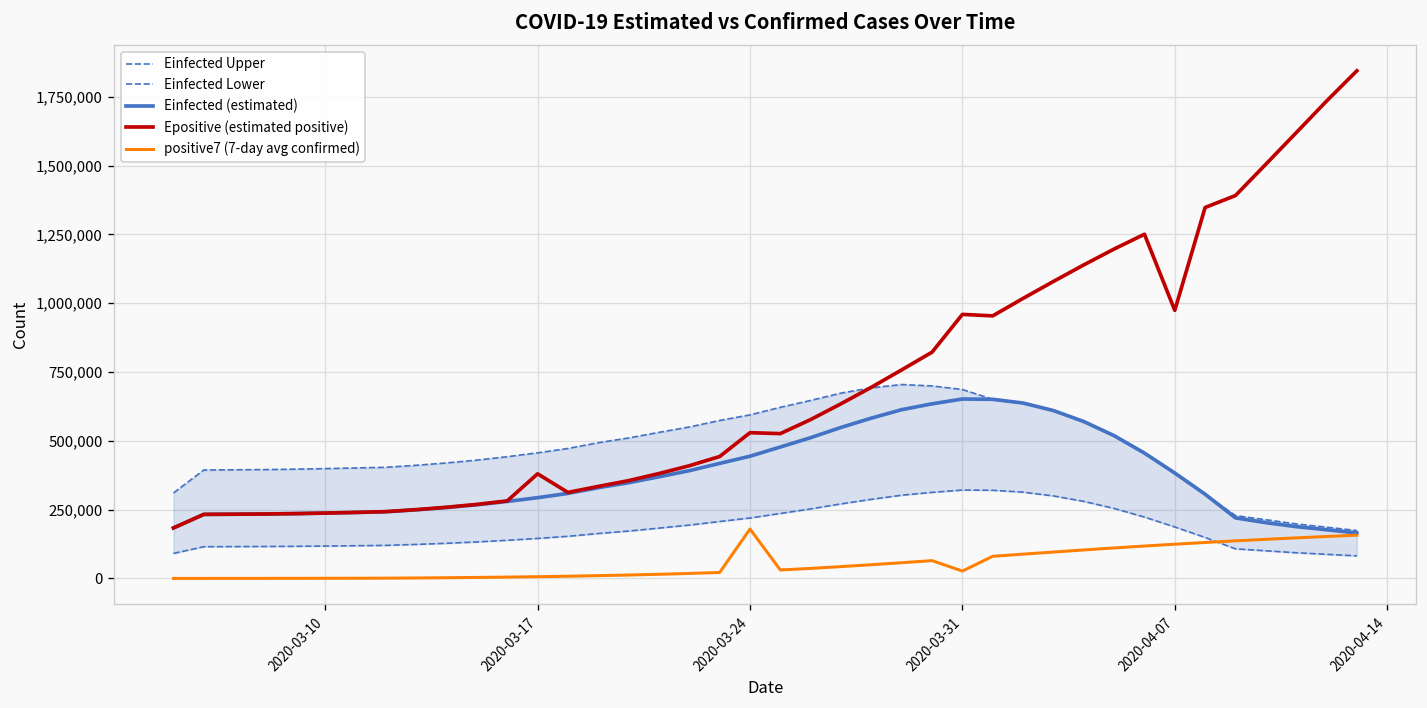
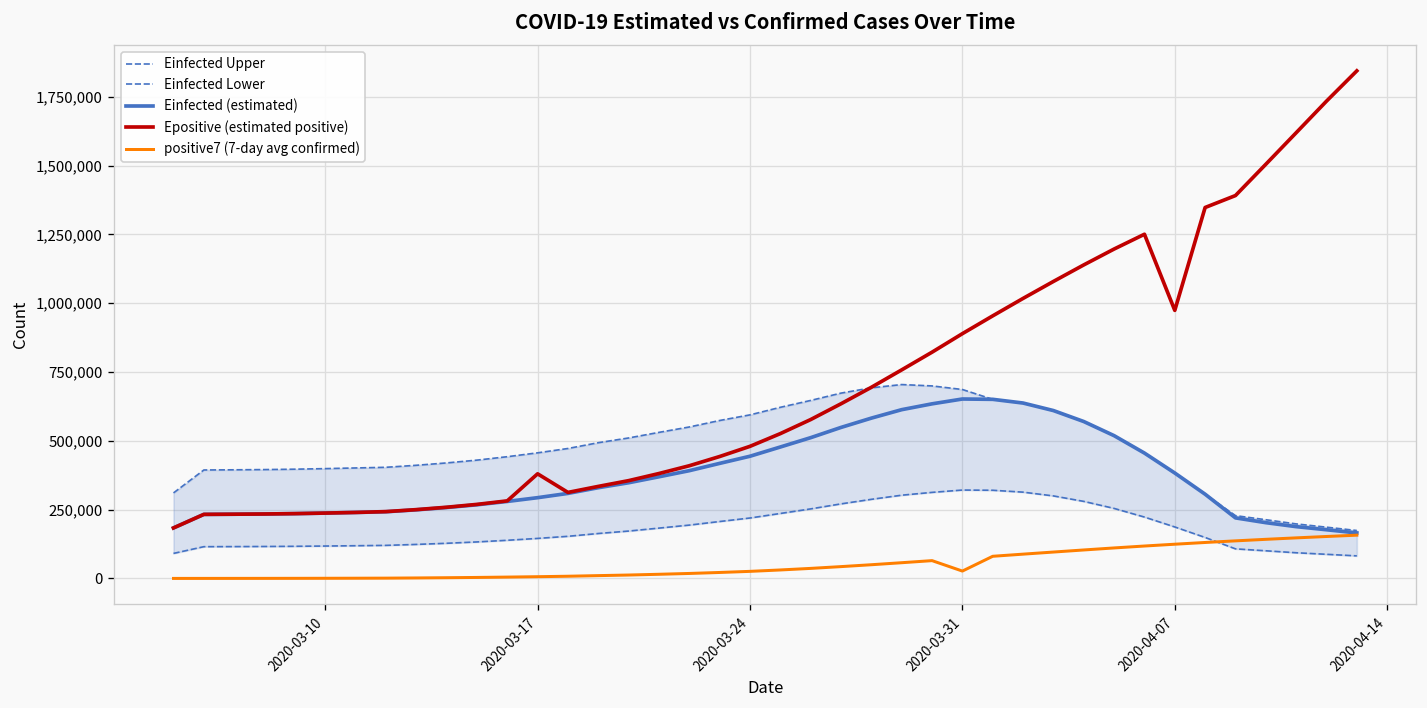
  {
    "Epositive (estimated positive)": {
      "2020-03-17": "380,000",
-     "2020-03-24": "530,000",
-     "2020-03-31": "960,000",
+     "2020-03-24": "480,000",
+     "2020-03-31": "890,000",
      "2020-04-07": "970,000"
    },
    "positive7 (7-day avg confirmed)": {
      "2020-03-10": "0",
      "2020-03-17": "10,000",
-     "2020-03-24": "180,000",
+     "2020-03-24": "30,000",
      "2020-03-31": "30,000",
      "2020-04-07": "120,000"
    }
  }
